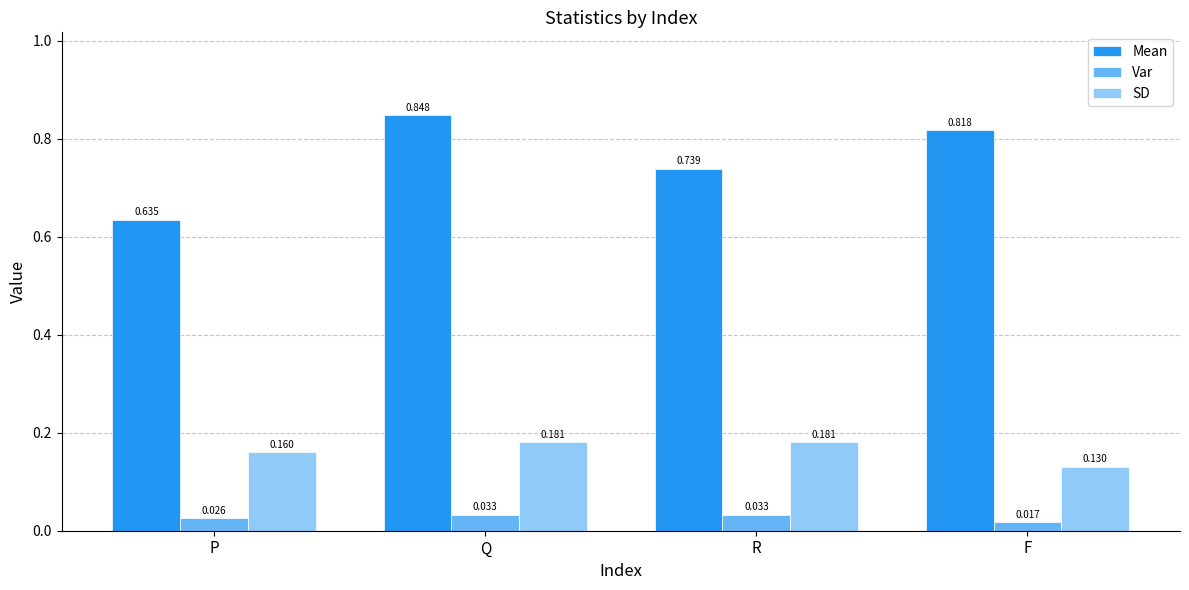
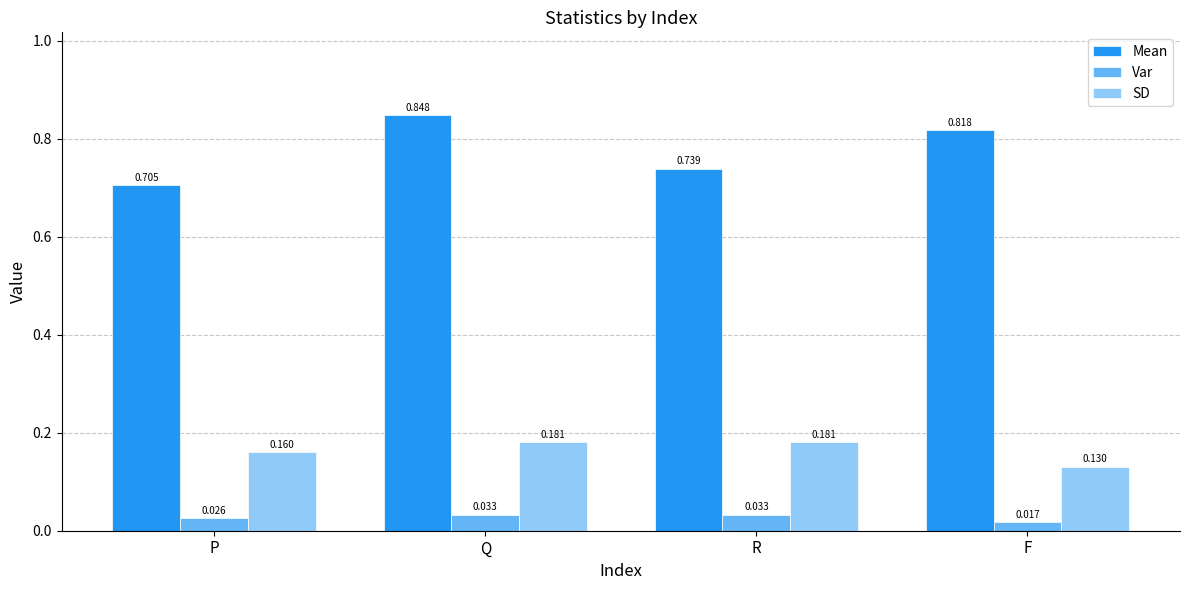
  {
    "Mean": {
-     "P": 0.635,
+     "P": 0.705,
      "Q": 0.848,
      "R": 0.739,
      "F": 0.818
    }
  }
